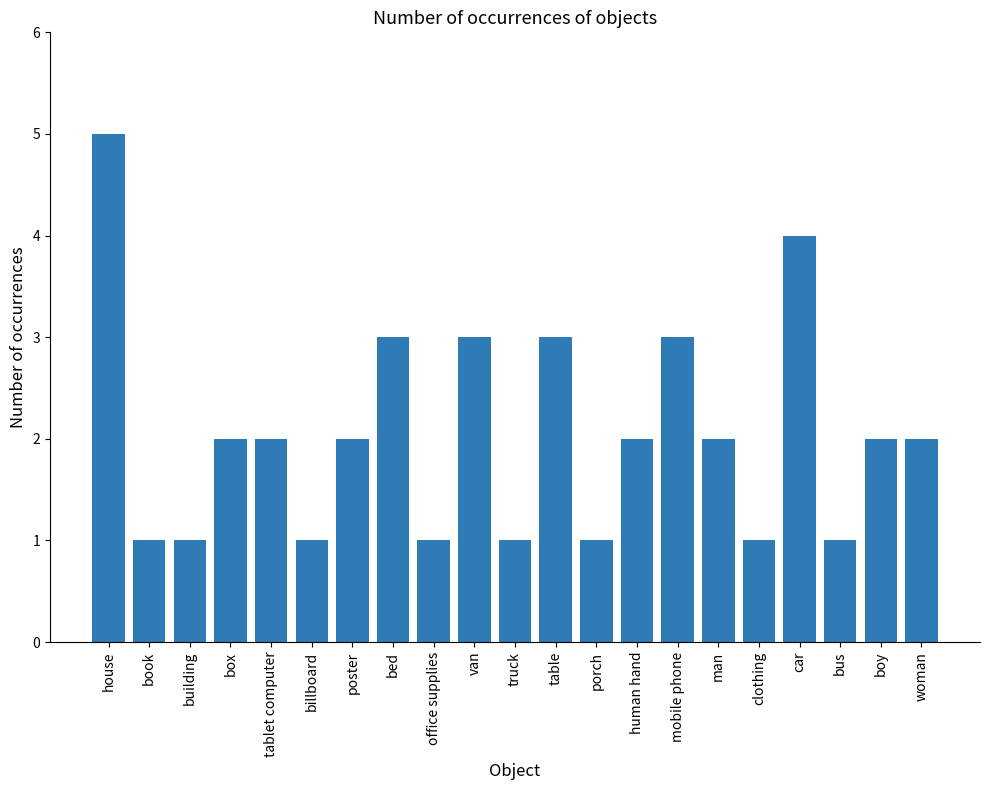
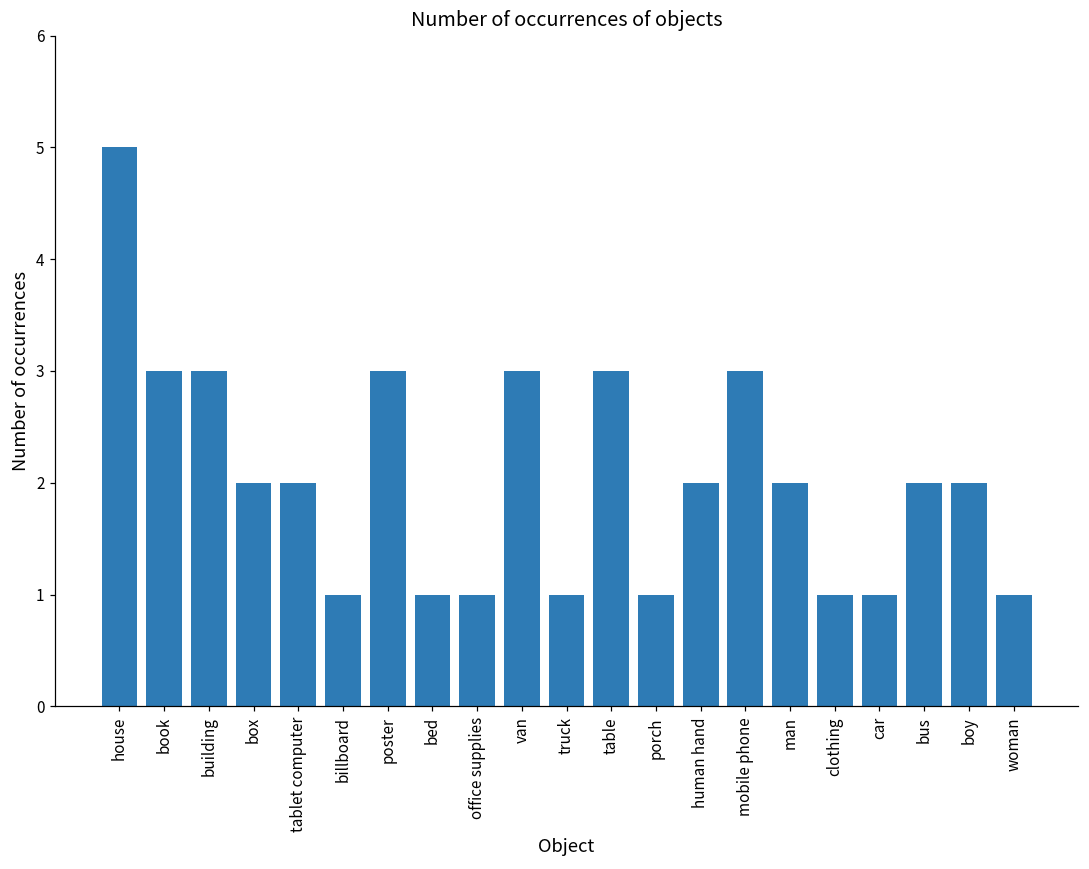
  {
    "house": 5,
-   "book": 1,
-   "building": 1,
+   "book": 3,
+   "building": 3,
    "box": 2,
    "tablet computer": 2,
    "billboard": 1,
-   "poster": 2,
-   "bed": 3,
+   "poster": 3,
+   "bed": 1,
    "office supplies": 1,
    "van": 3,
    "truck": 1,
    "table": 3,
    "porch": 1,
    "human hand": 2,
    "mobile phone": 3,
    "man": 2,
    "clothing": 1,
-   "car": 4,
-   "bus": 1,
+   "car": 1,
+   "bus": 2,
    "boy": 2,
-   "woman": 2
+   "woman": 1
  }
